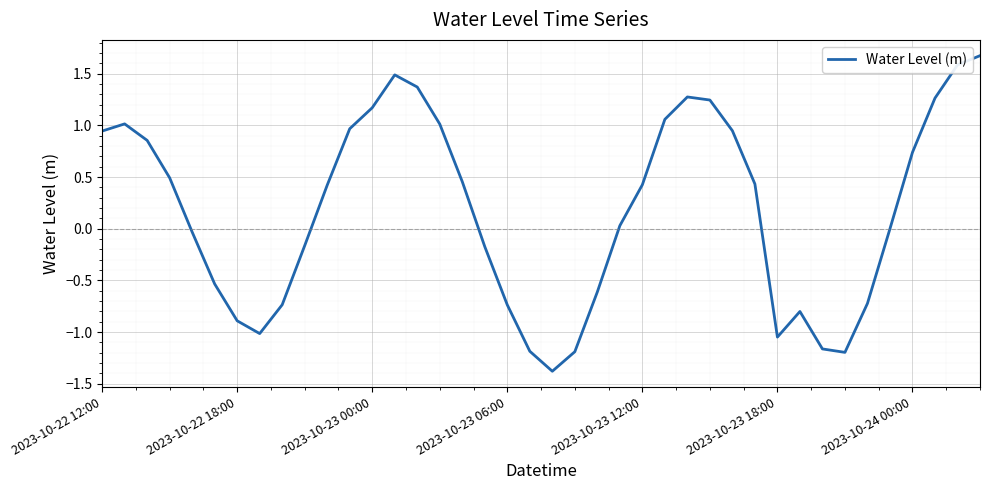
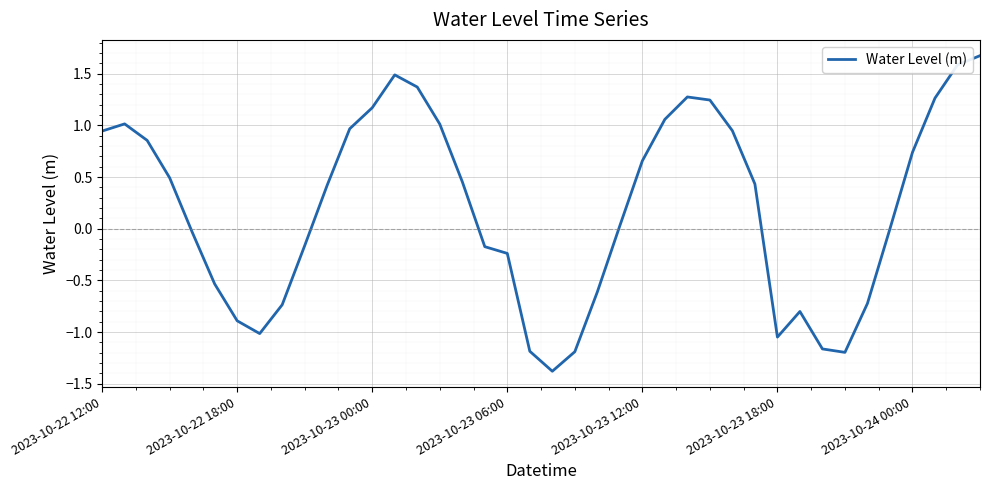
  {
    "2023-10-22 12:00": 0.95,
    "2023-10-22 18:00": -0.89,
    "2023-10-23 00:00": 1.17,
-   "2023-10-23 06:00": -0.74,
-   "2023-10-23 12:00": 0.43,
+   "2023-10-23 06:00": -0.24,
+   "2023-10-23 12:00": 0.66,
    "2023-10-23 18:00": -1.05,
    "2023-10-24 00:00": 0.74
  }
